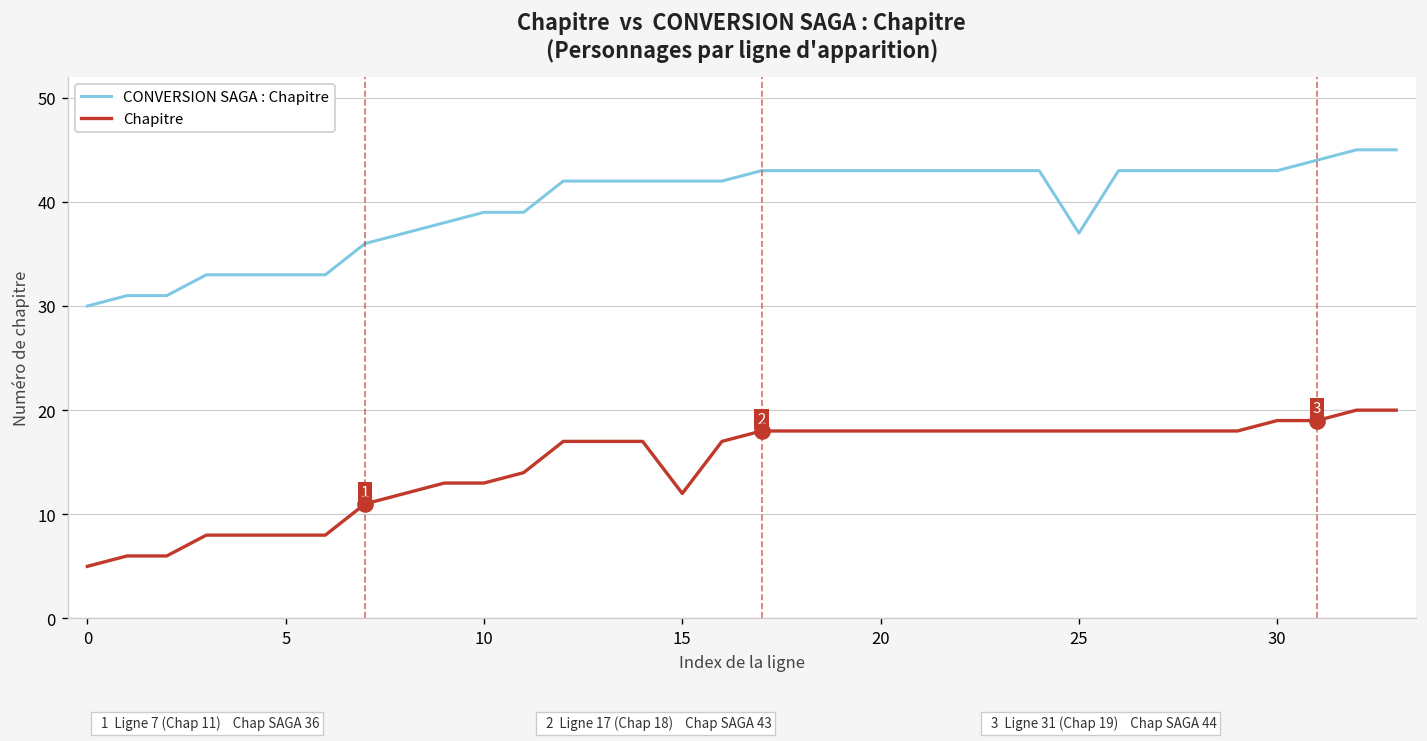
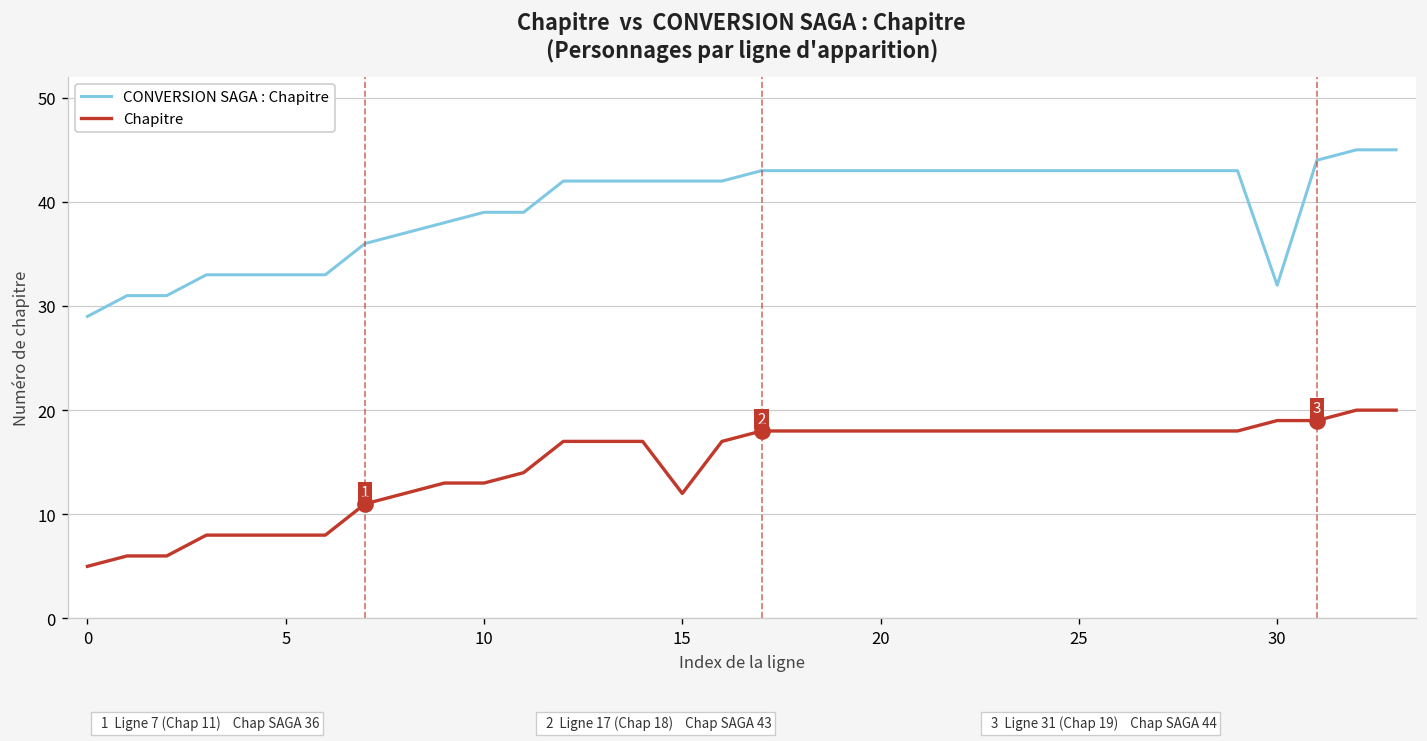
  {
    "CONVERSION SAGA : Chapitre": {
-     "0": 30,
+     "0": 29,
      "5": 33,
      "10": 39,
      "15": 42,
-     "25": 37,
-     "30": 43
+     "25": 43,
+     "30": 32
    }
  }
